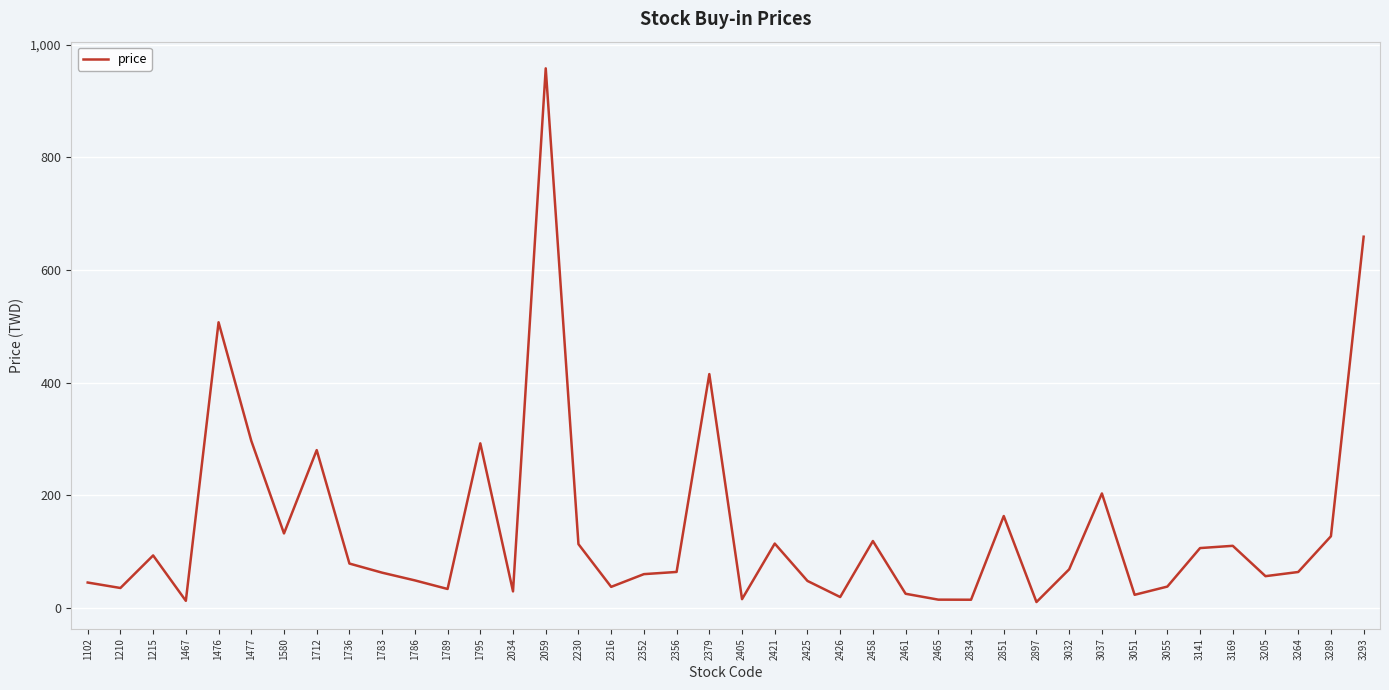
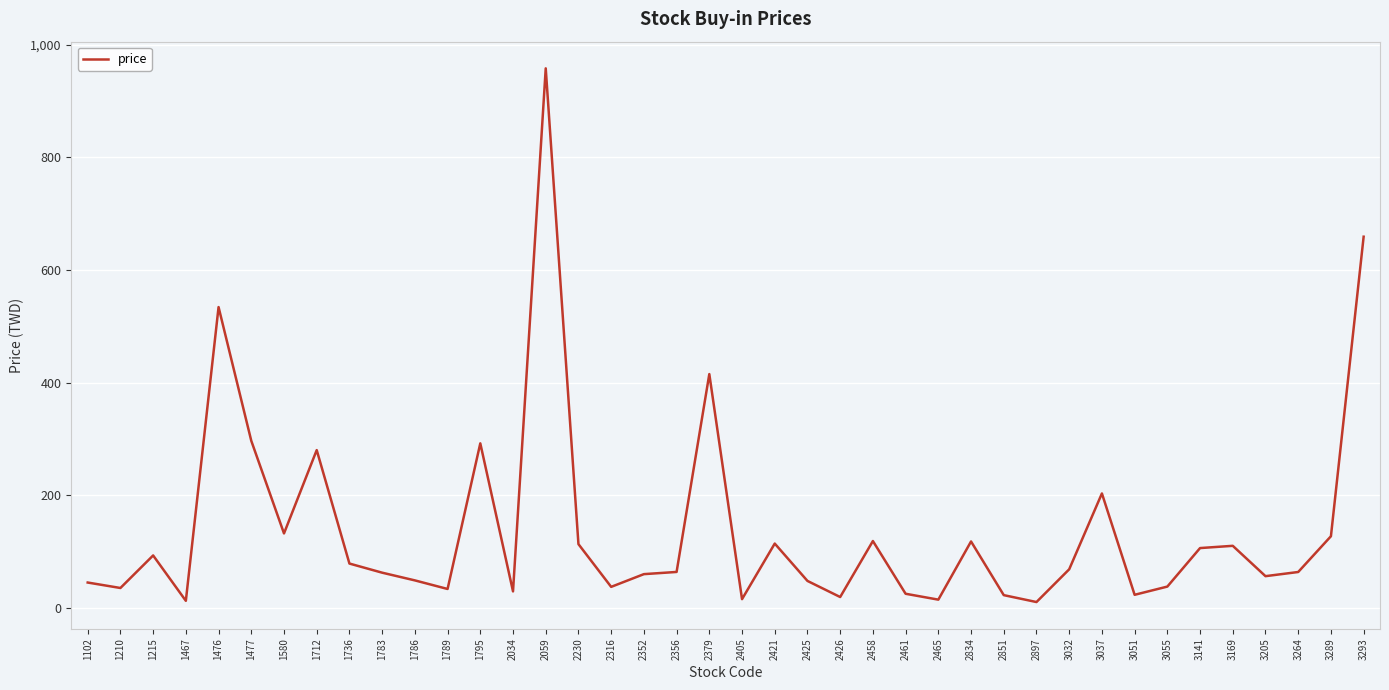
  {
    "1102": 40,
    "1210": 40,
    "1215": 90,
    "1467": 10,
-   "1476": 510,
+   "1476": 530,
    "1477": 300,
    "1580": 130,
    "1712": 280,
    "1736": 80,
    "1783": 60,
    "1786": 50,
    "1789": 30,
    "1795": 290,
    "2034": 30,
    "2059": 960,
    "2230": 110,
    "2316": 40,
    "2352": 60,
    "2356": 60,
    "2379": 420,
    "2405": 20,
    "2421": 110,
    "2425": 50,
    "2426": 20,
    "2458": 120,
    "2461": 20,
    "2465": 10,
-   "2834": 10,
-   "2851": 160,
+   "2834": 120,
+   "2851": 20,
    "2897": 10,
    "3032": 70,
    "3037": 200,
    "3051": 20,
    "3055": 40,
    "3141": 110,
    "3169": 110,
    "3205": 60,
    "3264": 60,
    "3289": 130,
    "3293": 660
  }
